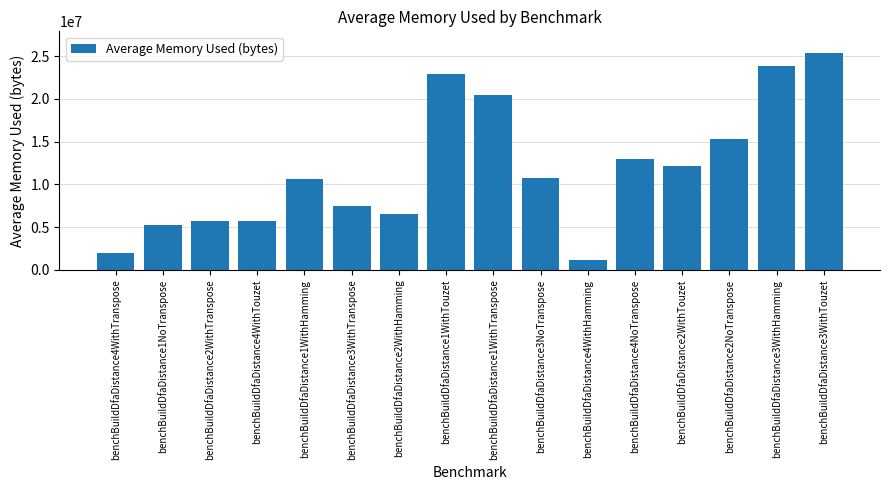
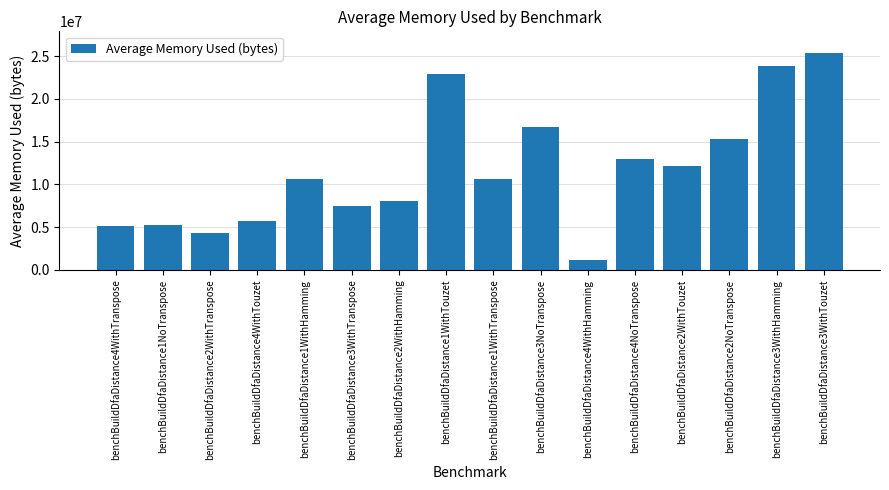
  {
-   "benchBuildDfaDistance4WithTranspose": 2000000,
+   "benchBuildDfaDistance4WithTranspose": 5000000,
    "benchBuildDfaDistance1NoTranspose": 5000000,
-   "benchBuildDfaDistance2WithTranspose": 6000000,
+   "benchBuildDfaDistance2WithTranspose": 4000000,
    "benchBuildDfaDistance4WithTouzet": 6000000,
    "benchBuildDfaDistance1WithHamming": 11000000,
    "benchBuildDfaDistance3WithTranspose": 7000000,
-   "benchBuildDfaDistance2WithHamming": 7000000,
+   "benchBuildDfaDistance2WithHamming": 8000000,
    "benchBuildDfaDistance1WithTouzet": 23000000,
-   "benchBuildDfaDistance1WithTranspose": 20000000,
-   "benchBuildDfaDistance3NoTranspose": 11000000,
+   "benchBuildDfaDistance1WithTranspose": 11000000,
+   "benchBuildDfaDistance3NoTranspose": 17000000,
    "benchBuildDfaDistance4WithHamming": 1000000,
    "benchBuildDfaDistance4NoTranspose": 13000000,
    "benchBuildDfaDistance2WithTouzet": 12000000,
    "benchBuildDfaDistance2NoTranspose": 15000000,
    "benchBuildDfaDistance3WithHamming": 24000000,
    "benchBuildDfaDistance3WithTouzet": 25000000
  }
